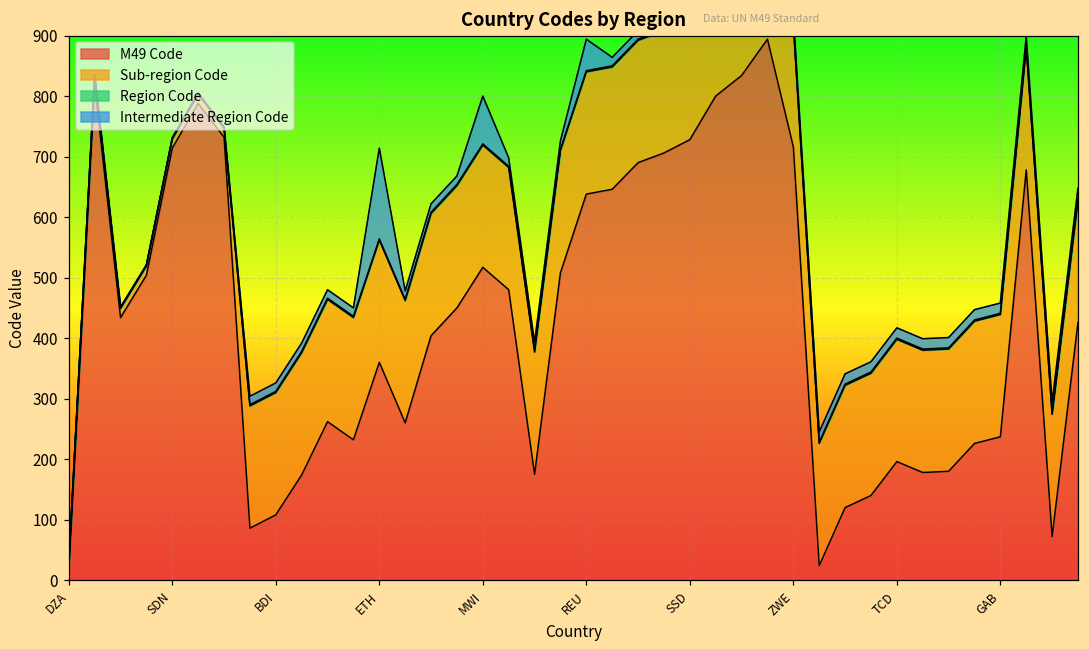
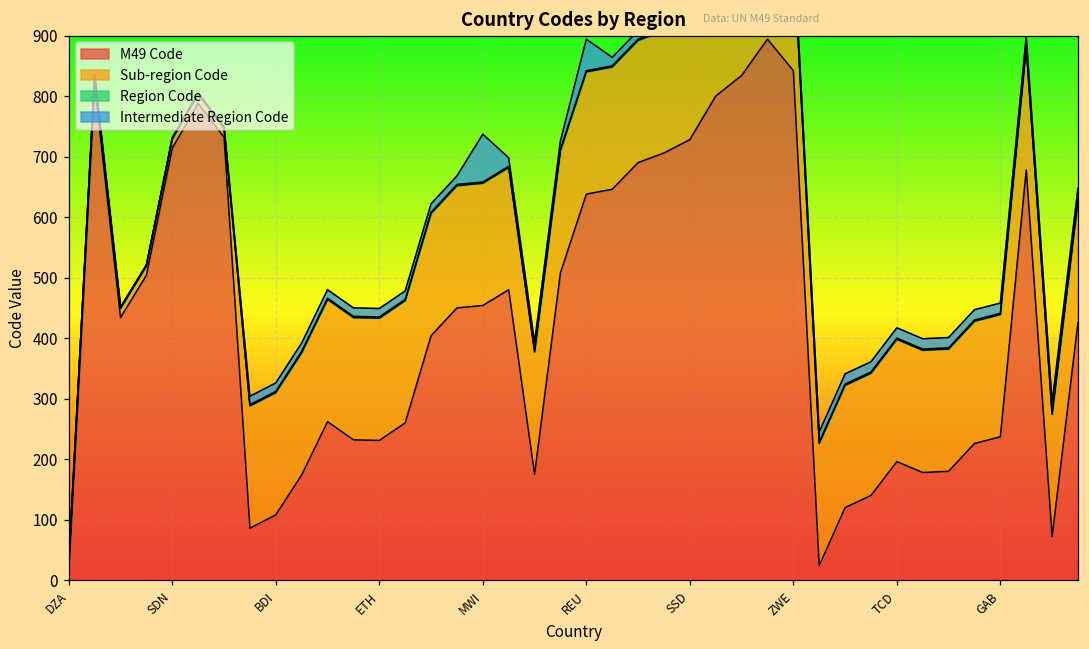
  {
    "M49 Code": {
      "DZA": 10,
      "SDN": 710,
      "BDI": 110,
-     "ETH": 360,
-     "MWI": 520,
+     "ETH": 230,
+     "MWI": 450,
      "REU": 640,
      "SSD": 730,
-     "ZWE": 720,
+     "ZWE": 840,
      "TCD": 200,
      "GAB": 240
    },
    "Intermediate Region Code": {
      "BDI": 10,
-     "ETH": 150,
+     "ETH": 10,
      "MWI": 80,
      "REU": 50,
      "TCD": 20,
      "GAB": 20
    }
  }
